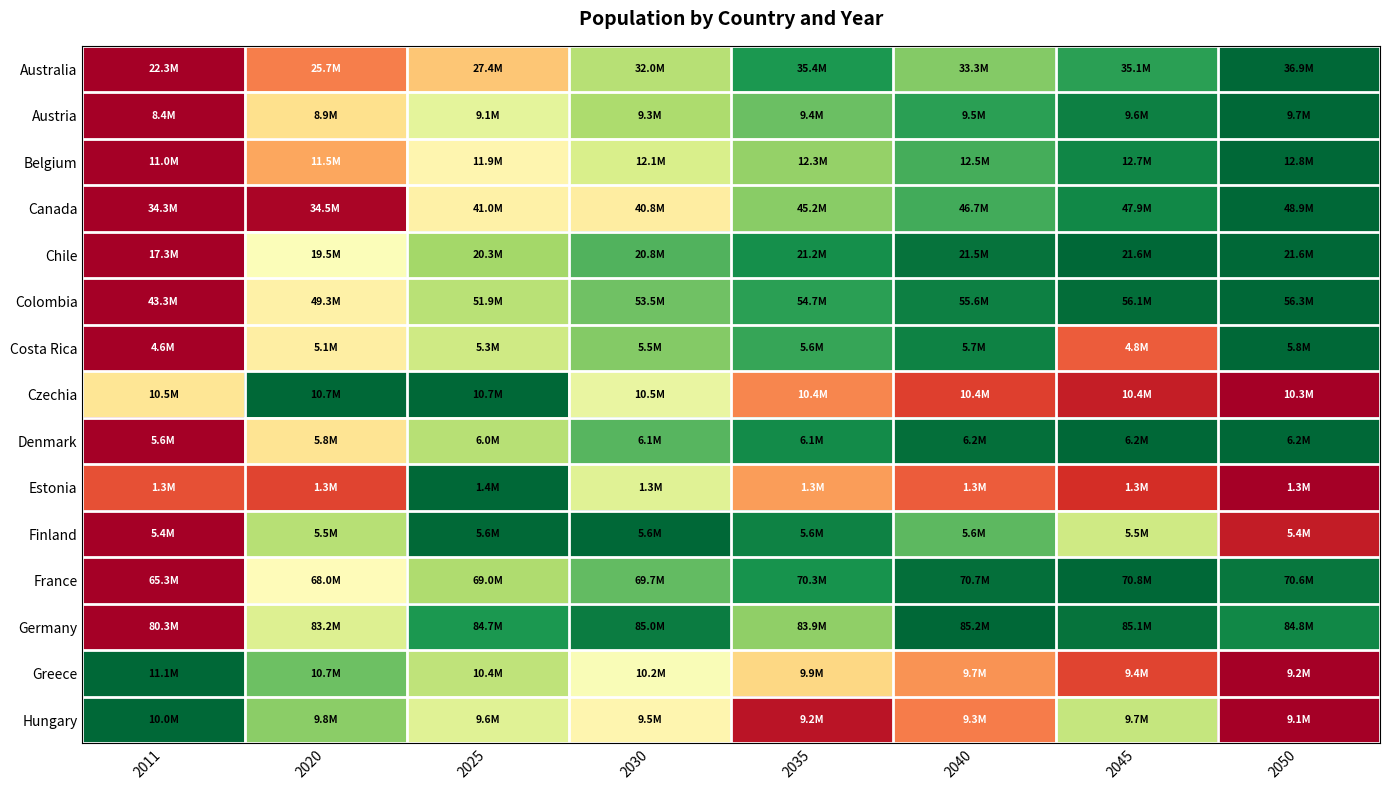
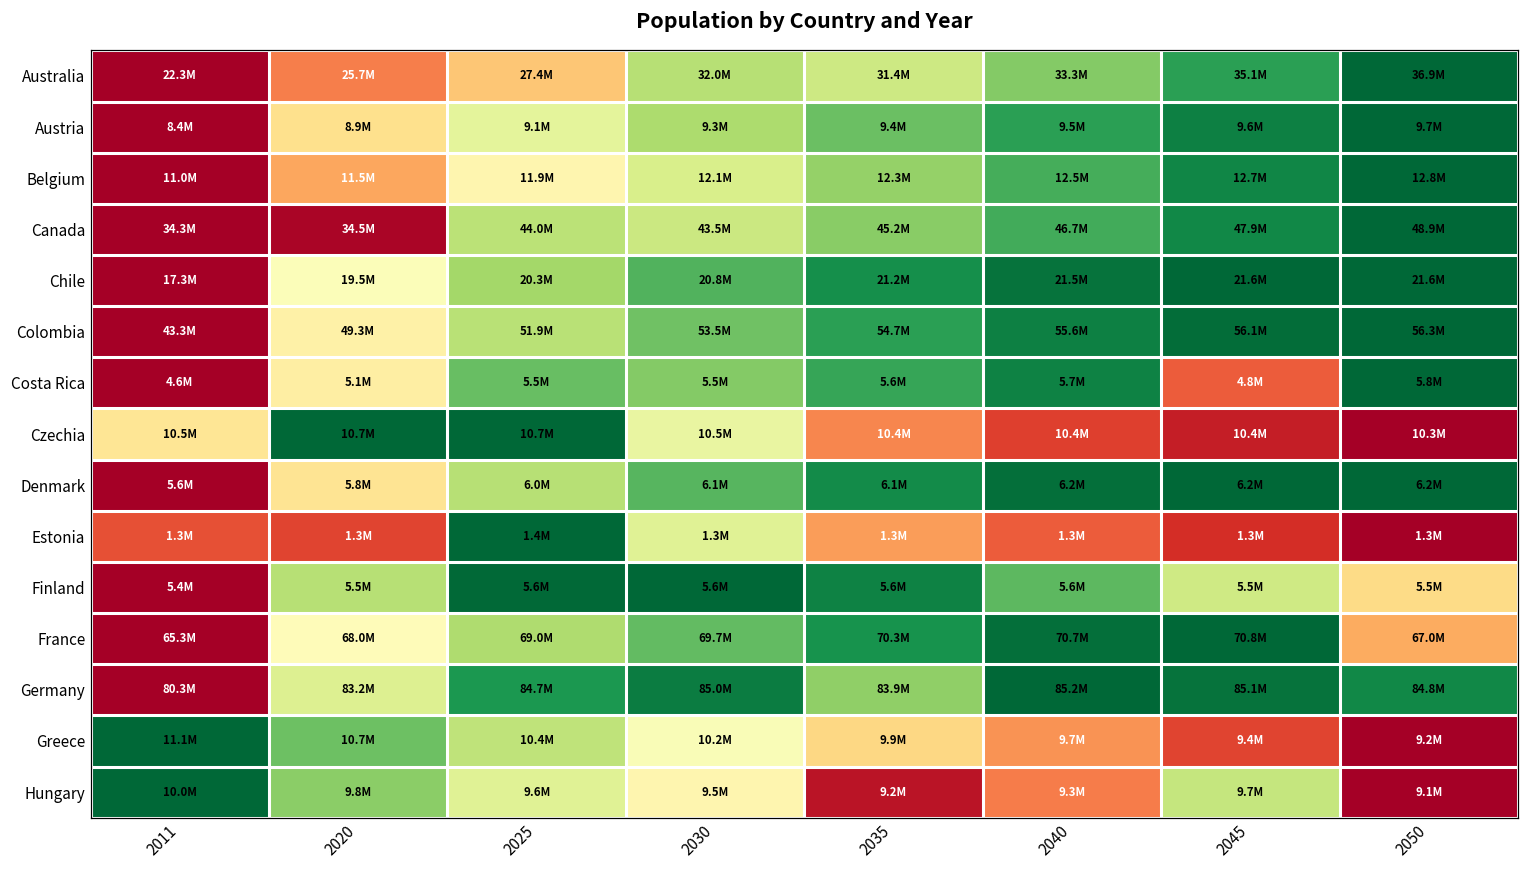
  {
    "Australia": {
      "2011": "22.3M",
      "2020": "25.7M",
      "2025": "27.4M",
      "2030": "32.0M",
-     "2035": "35.4M",
+     "2035": "31.4M",
      "2040": "33.3M",
      "2045": "35.1M",
      "2050": "36.9M"
    },
    "Austria": {
      "2011": "8.4M",
      "2020": "8.9M",
      "2025": "9.1M",
      "2030": "9.3M",
      "2035": "9.4M",
      "2040": "9.5M",
      "2045": "9.6M",
      "2050": "9.7M"
    },
    "Belgium": {
      "2011": "11.0M",
      "2020": "11.5M",
      "2025": "11.9M",
      "2030": "12.1M",
      "2035": "12.3M",
      "2040": "12.5M",
      "2045": "12.7M",
      "2050": "12.8M"
    },
    "Canada": {
      "2011": "34.3M",
      "2020": "34.5M",
-     "2025": "41.0M",
-     "2030": "40.8M",
+     "2025": "44.0M",
+     "2030": "43.5M",
      "2035": "45.2M",
      "2040": "46.7M",
      "2045": "47.9M",
      "2050": "48.9M"
    },
    "Chile": {
      "2011": "17.3M",
      "2020": "19.5M",
      "2025": "20.3M",
      "2030": "20.8M",
      "2035": "21.2M",
      "2040": "21.5M",
      "2045": "21.6M",
      "2050": "21.6M"
    },
    "Colombia": {
      "2011": "43.3M",
      "2020": "49.3M",
      "2025": "51.9M",
      "2030": "53.5M",
      "2035": "54.7M",
      "2040": "55.6M",
      "2045": "56.1M",
      "2050": "56.3M"
    },
    "Costa Rica": {
      "2011": "4.6M",
      "2020": "5.1M",
-     "2025": "5.3M",
+     "2025": "5.5M",
      "2030": "5.5M",
      "2035": "5.6M",
      "2040": "5.7M",
      "2045": "4.8M",
      "2050": "5.8M"
    },
    "Czechia": {
      "2011": "10.5M",
      "2020": "10.7M",
      "2025": "10.7M",
      "2030": "10.5M",
      "2035": "10.4M",
      "2040": "10.4M",
      "2045": "10.4M",
      "2050": "10.3M"
    },
    "Denmark": {
      "2011": "5.6M",
      "2020": "5.8M",
      "2025": "6.0M",
      "2030": "6.1M",
      "2035": "6.1M",
      "2040": "6.2M",
      "2045": "6.2M",
      "2050": "6.2M"
    },
    "Estonia": {
      "2011": "1.3M",
      "2020": "1.3M",
      "2025": "1.4M",
      "2030": "1.3M",
      "2035": "1.3M",
      "2040": "1.3M",
      "2045": "1.3M",
      "2050": "1.3M"
    },
    "Finland": {
      "2011": "5.4M",
      "2020": "5.5M",
      "2025": "5.6M",
      "2030": "5.6M",
      "2035": "5.6M",
      "2040": "5.6M",
      "2045": "5.5M",
-     "2050": "5.4M"
+     "2050": "5.5M"
    },
    "France": {
      "2011": "65.3M",
      "2020": "68.0M",
      "2025": "69.0M",
      "2030": "69.7M",
      "2035": "70.3M",
      "2040": "70.7M",
      "2045": "70.8M",
-     "2050": "70.6M"
+     "2050": "67.0M"
    },
    "Germany": {
      "2011": "80.3M",
      "2020": "83.2M",
      "2025": "84.7M",
      "2030": "85.0M",
      "2035": "83.9M",
      "2040": "85.2M",
      "2045": "85.1M",
      "2050": "84.8M"
    },
    "Greece": {
      "2011": "11.1M",
      "2020": "10.7M",
      "2025": "10.4M",
      "2030": "10.2M",
      "2035": "9.9M",
      "2040": "9.7M",
      "2045": "9.4M",
      "2050": "9.2M"
    },
    "Hungary": {
      "2011": "10.0M",
      "2020": "9.8M",
      "2025": "9.6M",
      "2030": "9.5M",
      "2035": "9.2M",
      "2040": "9.3M",
      "2045": "9.7M",
      "2050": "9.1M"
    }
  }
